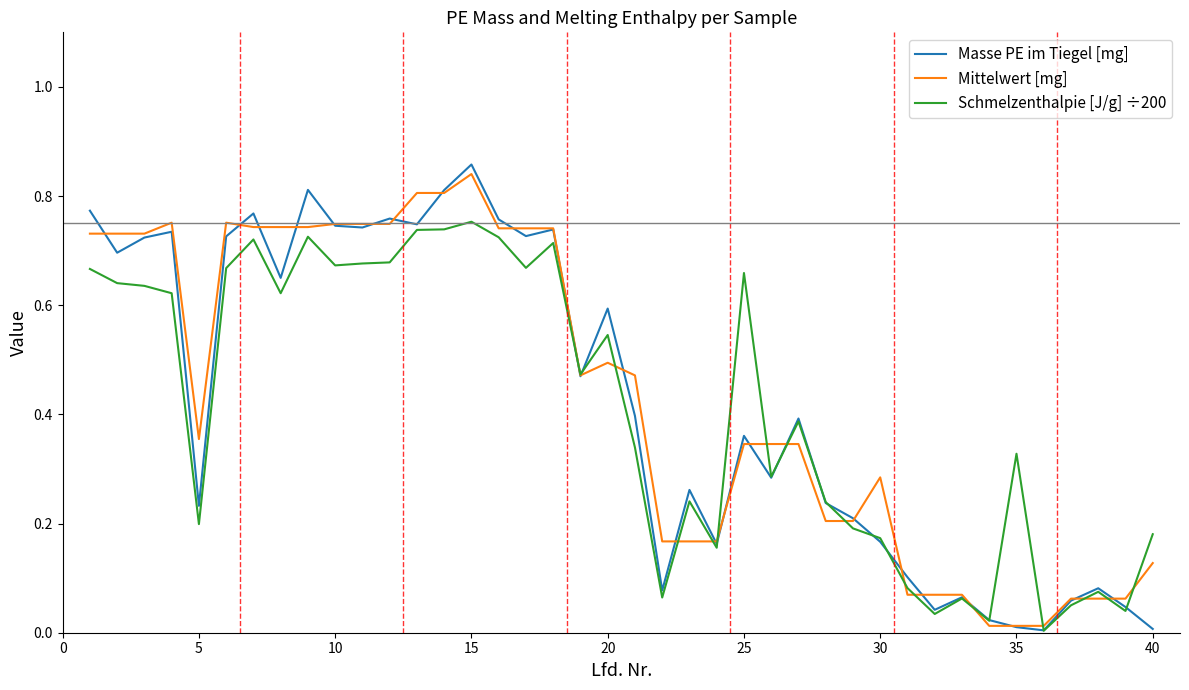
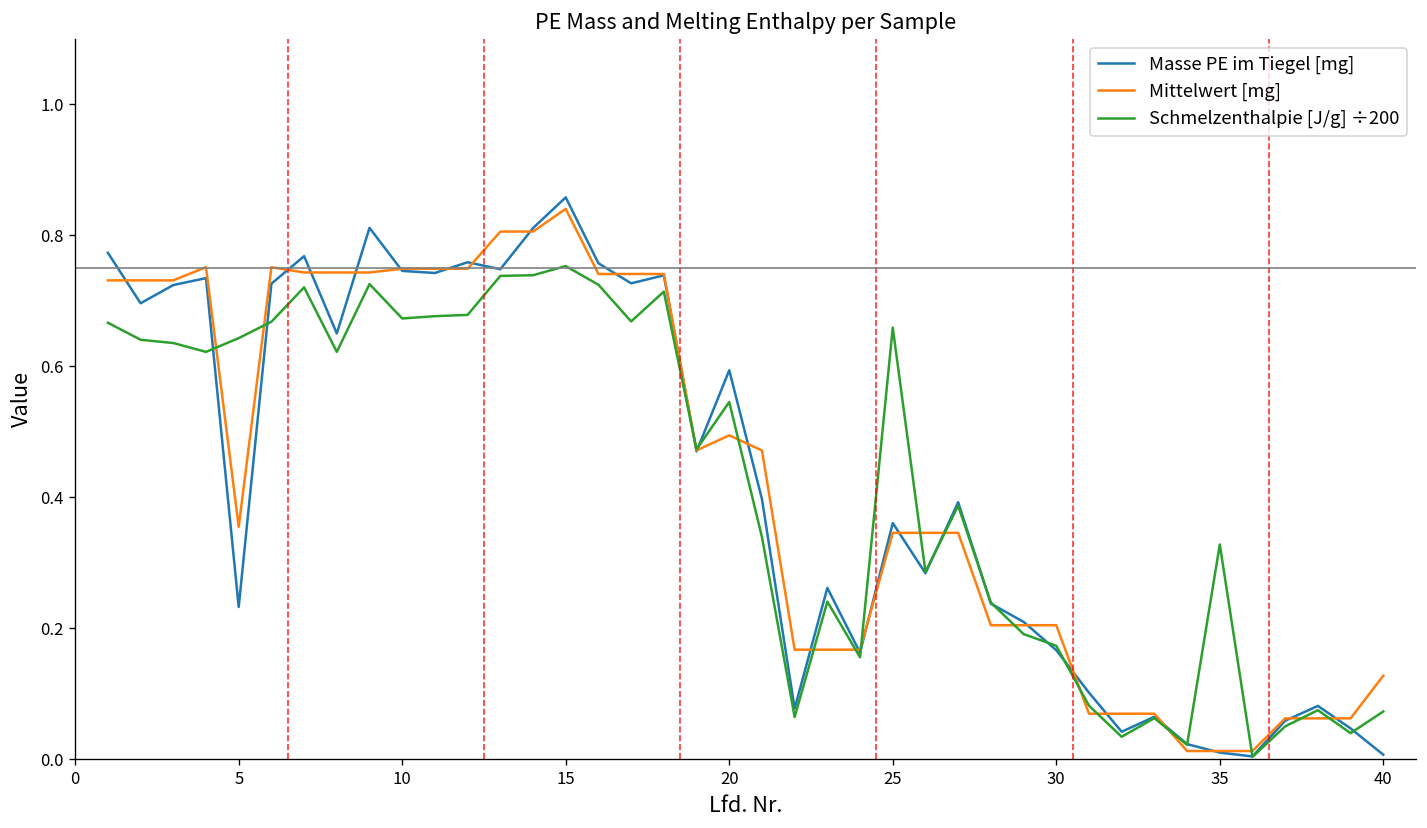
  {
    "Masse PE im Tiegel [mg]": {
      "5": 0.23,
      "15": 0.86,
      "20": 0.59,
      "25": 0.36,
      "30": 0.17,
      "40": 0.01
    },
    "Mittelwert [mg]": {
      "5": 0.35,
      "15": 0.84,
      "20": 0.49,
      "25": 0.35,
-     "30": 0.28,
+     "30": 0.20,
      "40": 0.13
    },
    "Schmelzenthalpie [J/g] ÷200": {
-     "5": 0.20,
+     "5": 0.64,
      "10": 0.67,
      "15": 0.75,
      "20": 0.55,
      "25": 0.66,
      "30": 0.17,
      "35": 0.33,
-     "40": 0.18
+     "40": 0.07
    }
  }
